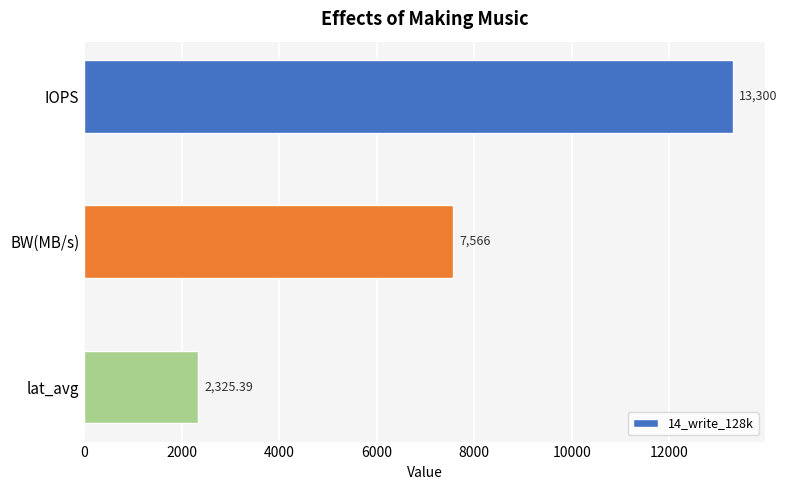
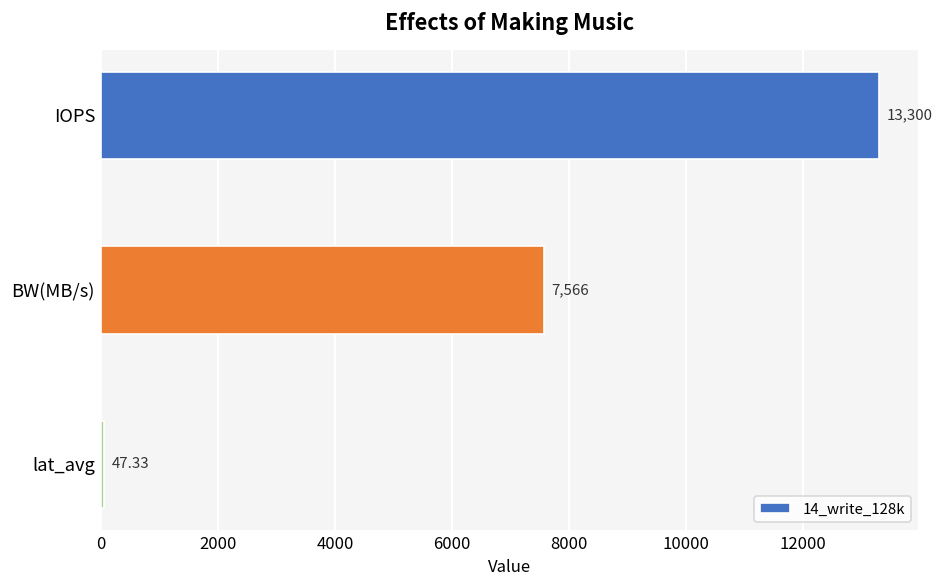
  {
    "IOPS": "13,300",
    "BW(MB/s)": "7,566",
-   "lat_avg": "2,325.39"
+   "lat_avg": "47.33"
  }
